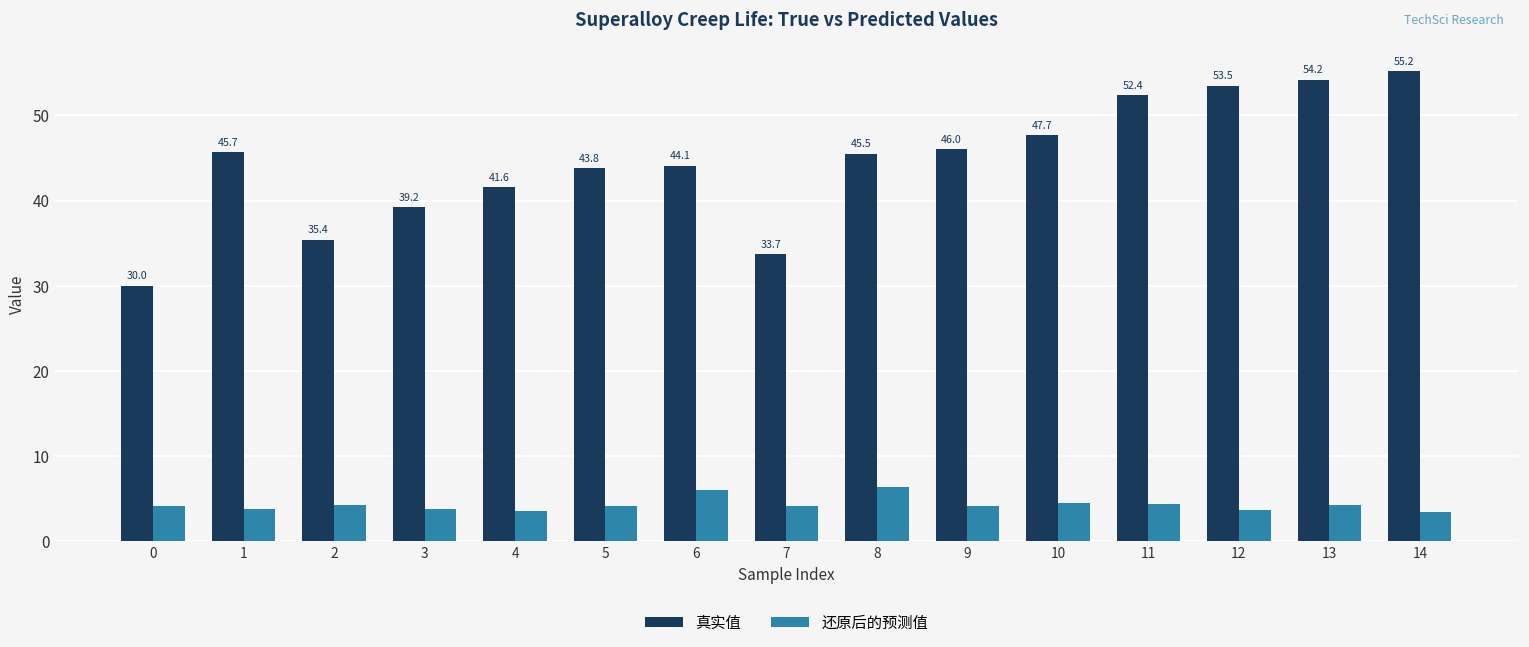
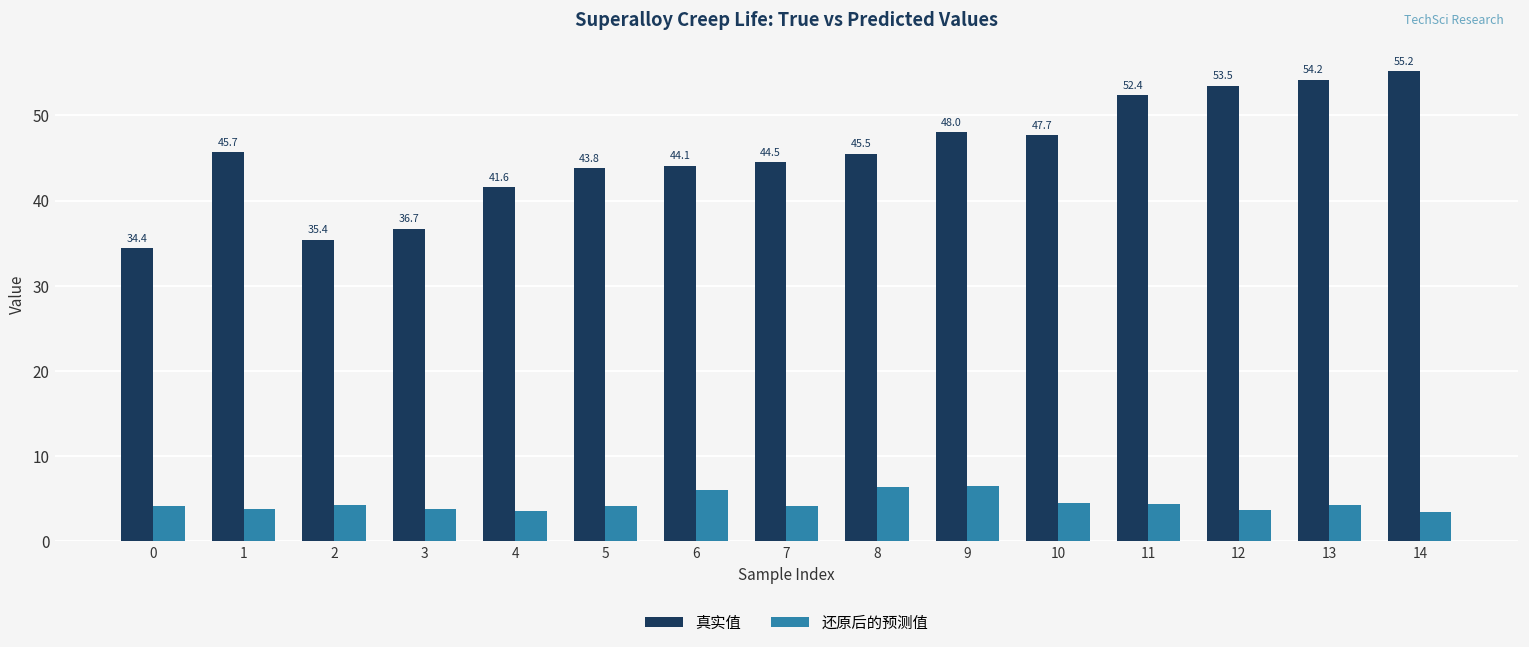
  {
    "真实值": {
-     "0": 30.0,
+     "0": 34.4,
      "1": 45.7,
      "2": 35.4,
-     "3": 39.2,
+     "3": 36.7,
      "4": 41.6,
      "5": 43.8,
      "6": 44.1,
-     "7": 33.7,
+     "7": 44.5,
      "8": 45.5,
-     "9": 46.0,
+     "9": 48.0,
      "10": 47.7,
      "11": 52.4,
      "12": 53.5,
      "13": 54.2,
      "14": 55.2
    },
    "还原后的预测值": {
      "0": 4,
      "1": 4,
      "2": 4,
      "3": 4,
      "4": 4,
      "5": 4,
      "6": 6,
      "7": 4,
      "8": 6,
-     "9": 4,
+     "9": 7,
      "10": 5,
      "11": 4,
      "12": 4,
      "13": 4,
      "14": 4
    }
  }
